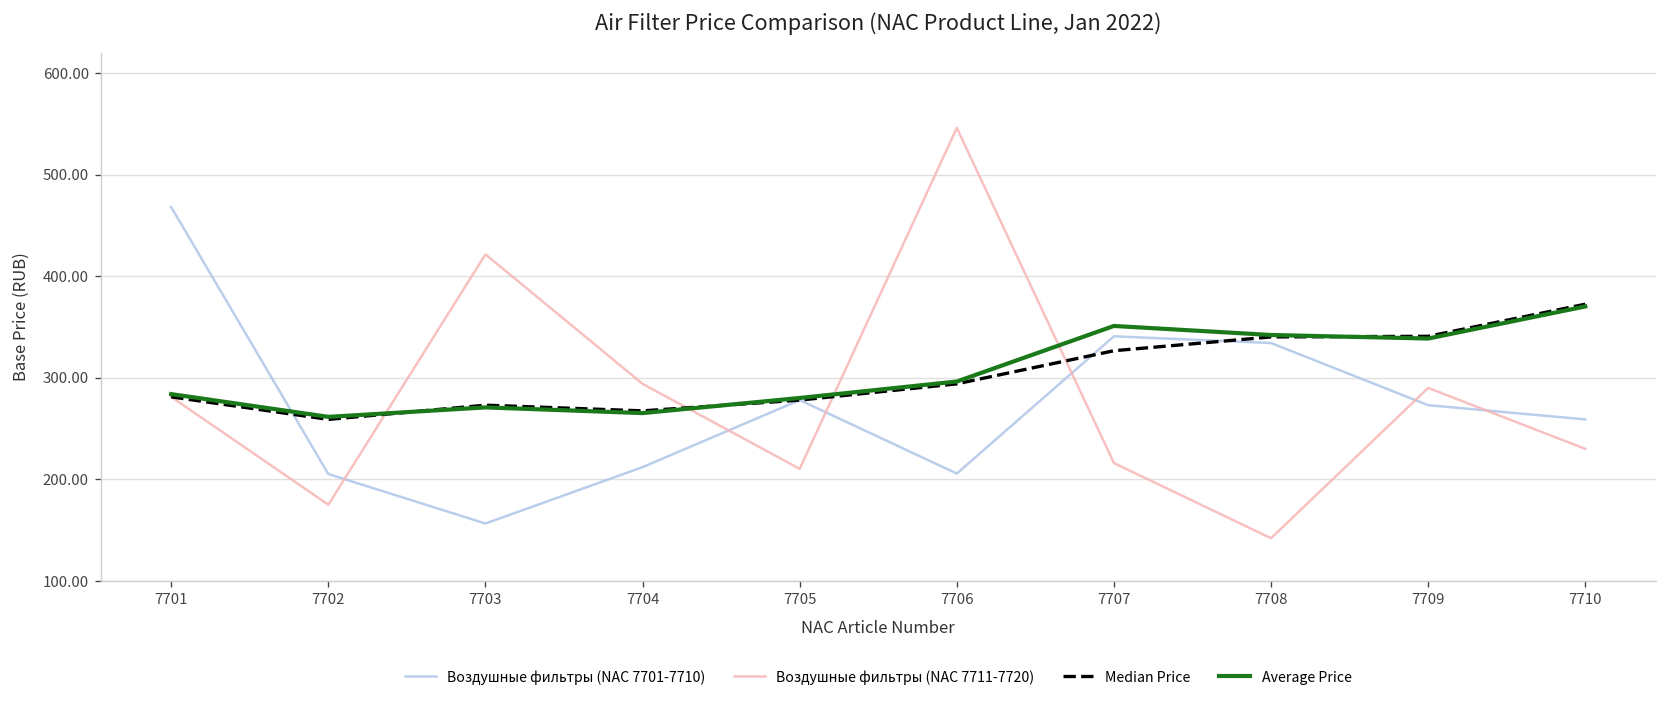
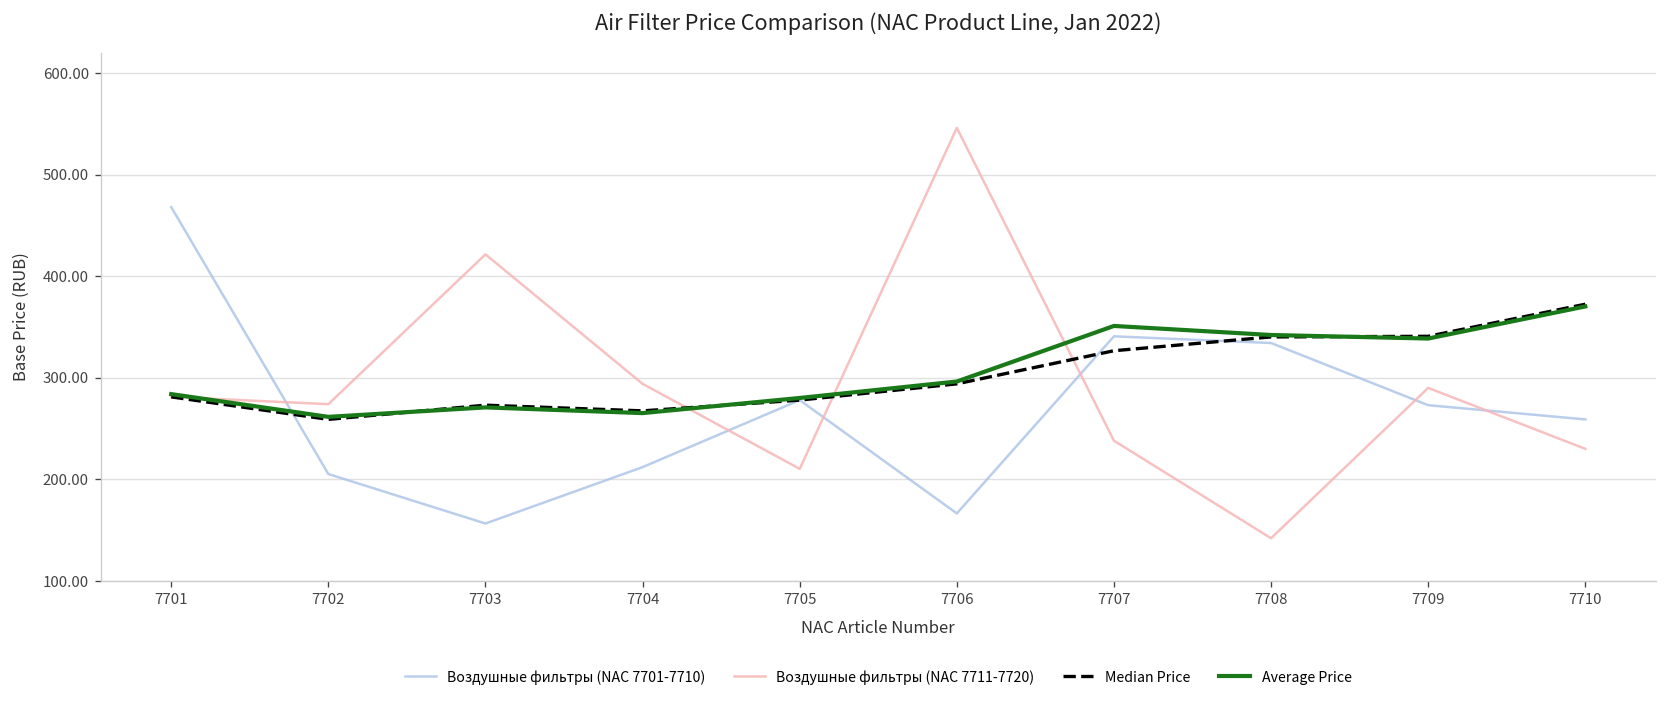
  {
    "Воздушные фильтры (NAC 7701-7710)": {
      "7701": 470,
      "7702": 210,
      "7703": 160,
      "7704": 210,
-     "7706": 210,
+     "7706": 170,
      "7707": 340,
      "7708": 330,
      "7709": 270,
      "7710": 260
    },
    "Воздушные фильтры (NAC 7711-7720)": {
-     "7702": 180,
+     "7702": 270,
      "7703": 420,
      "7704": 290,
      "7705": 210,
      "7706": 550,
-     "7707": 220,
+     "7707": 240,
      "7708": 140,
      "7709": 290,
      "7710": 230
    },
    "Median Price": {
      "7707": 330
    },
    "Average Price": {
      "7707": 350
    }
  }
